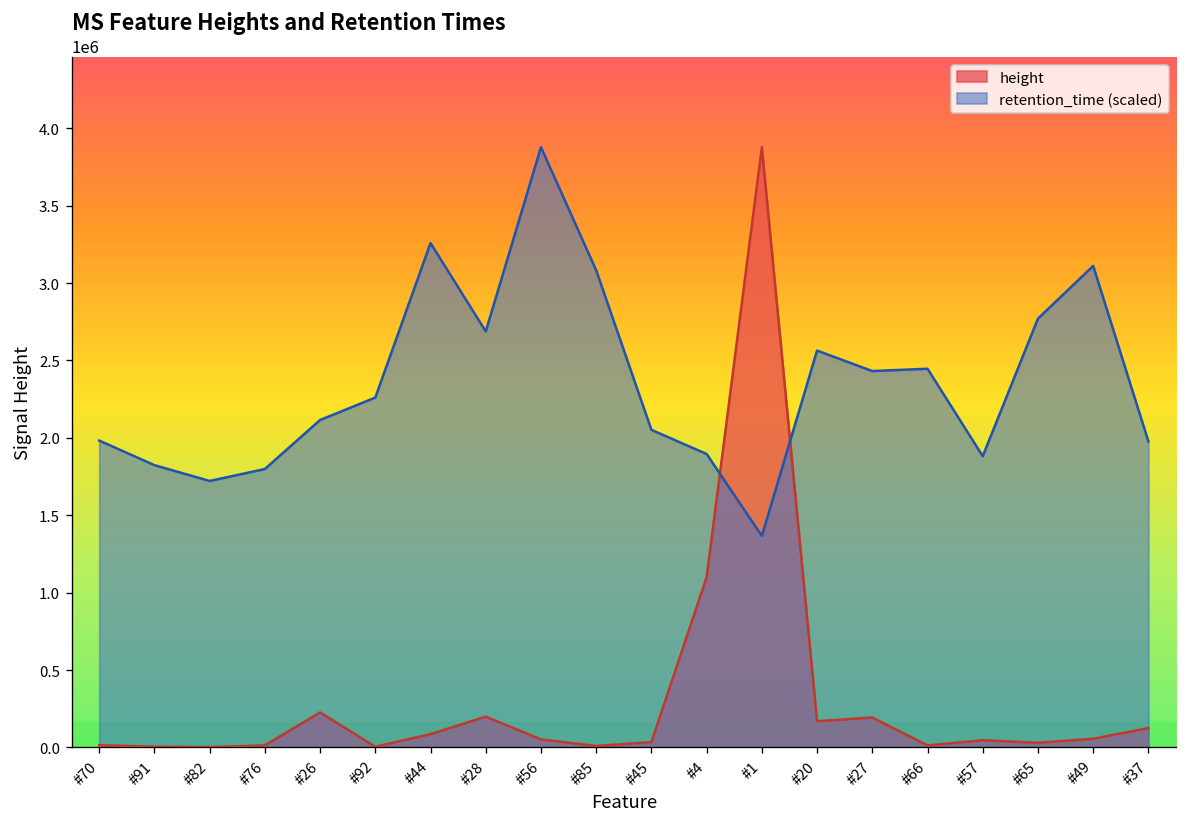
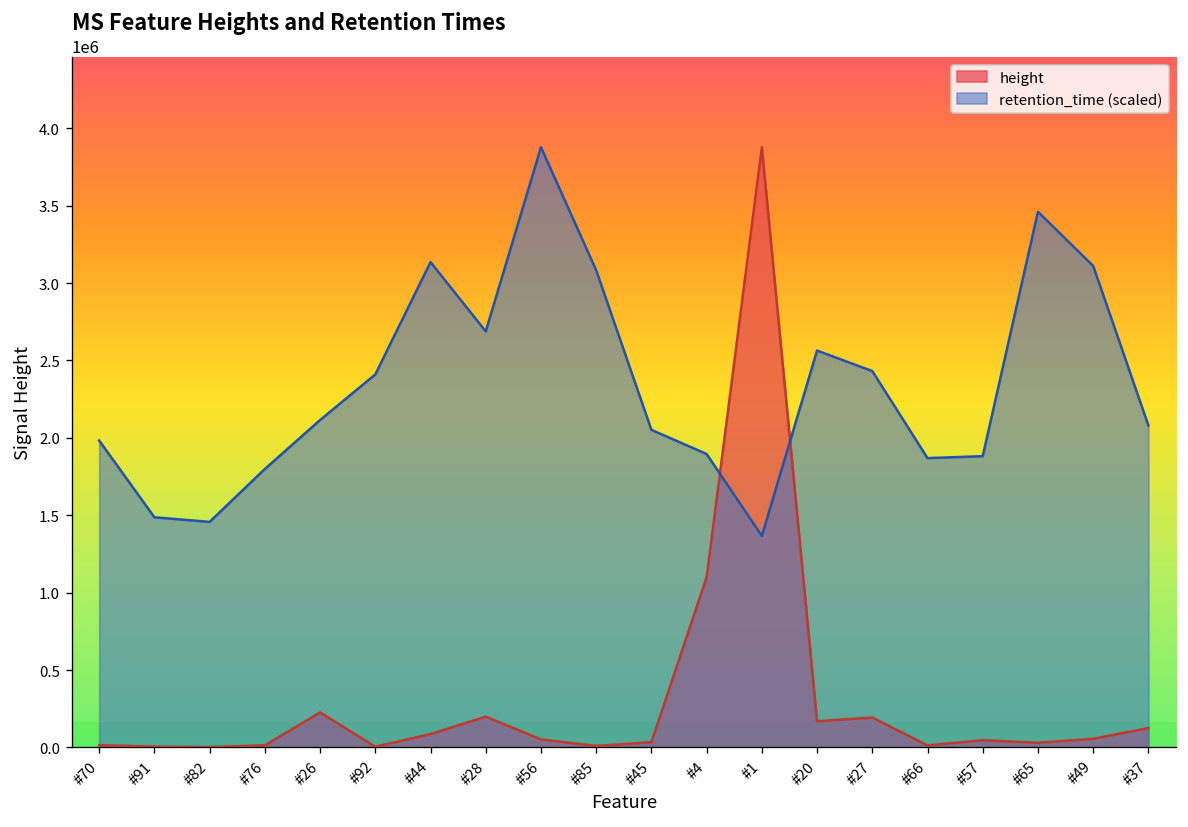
  {
    "height": {
      "#26": 230000,
      "#28": 200000,
      "#4": 1100000,
      "#1": 3880000,
      "#20": 170000,
      "#27": 190000
    },
    "retention_time (scaled)": {
      "#70": 1980000,
-     "#91": 1820000,
-     "#82": 1720000,
+     "#91": 1490000,
+     "#82": 1460000,
      "#76": 1800000,
      "#26": 2110000,
-     "#92": 2260000,
-     "#44": 3260000,
+     "#92": 2410000,
+     "#44": 3140000,
      "#28": 2690000,
      "#56": 3880000,
      "#85": 3080000,
      "#45": 2050000,
      "#4": 1900000,
      "#1": 1370000,
      "#20": 2560000,
      "#27": 2430000,
-     "#66": 2450000,
+     "#66": 1870000,
      "#57": 1880000,
-     "#65": 2770000,
+     "#65": 3460000,
      "#49": 3110000,
-     "#37": 1980000
+     "#37": 2080000
    }
  }
